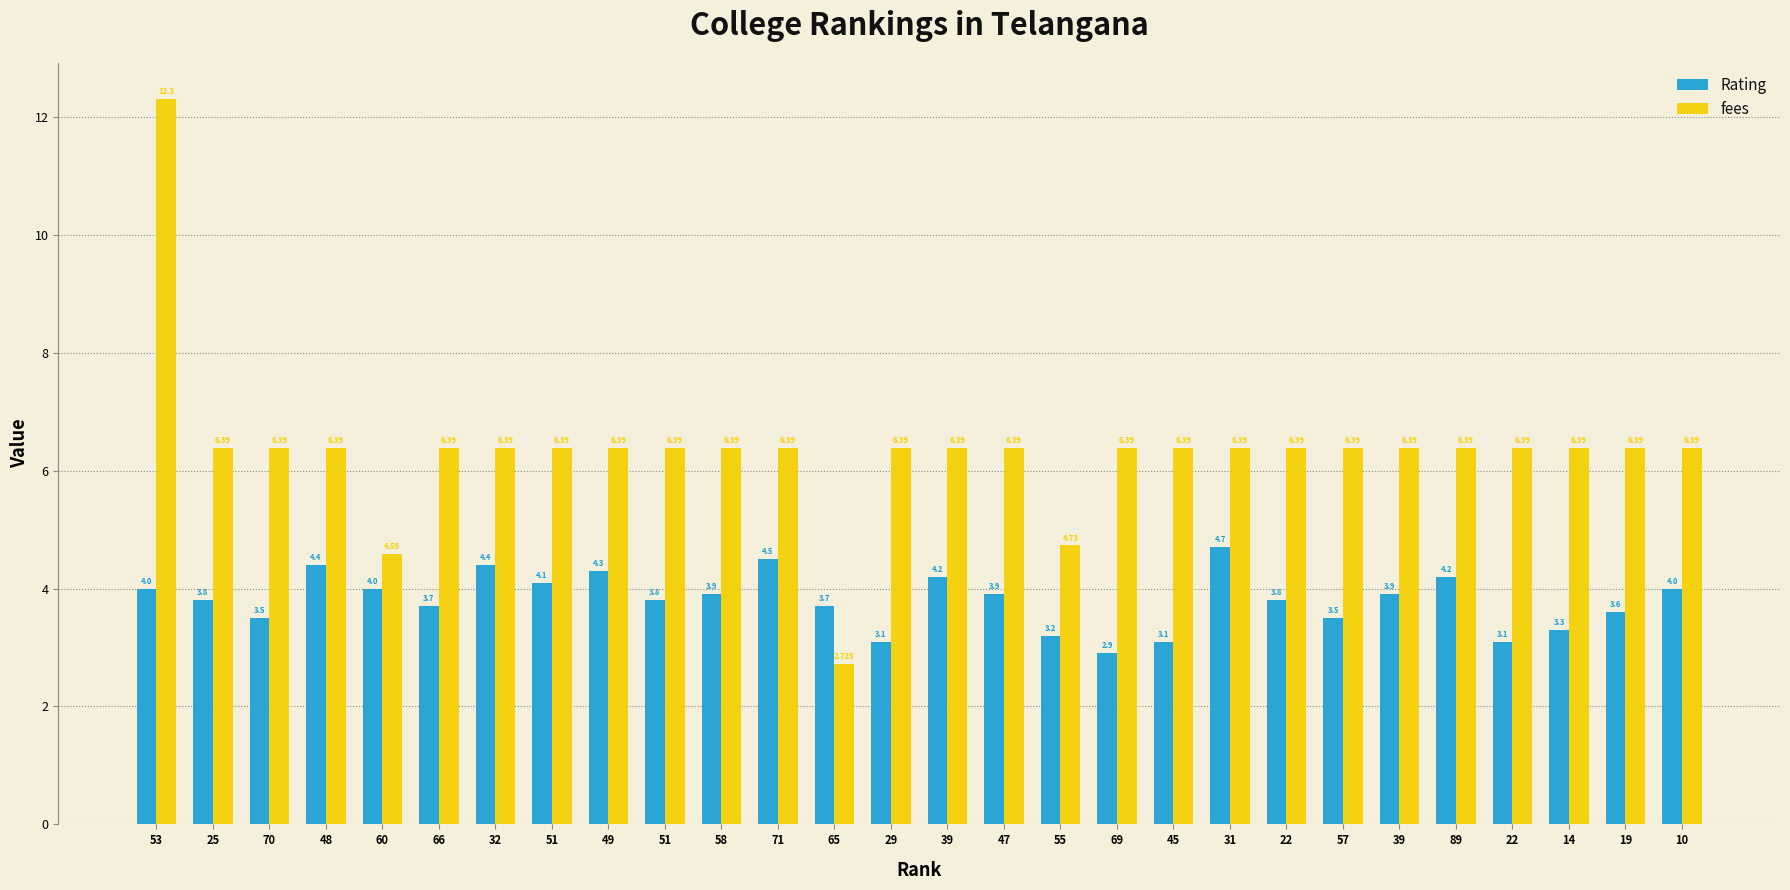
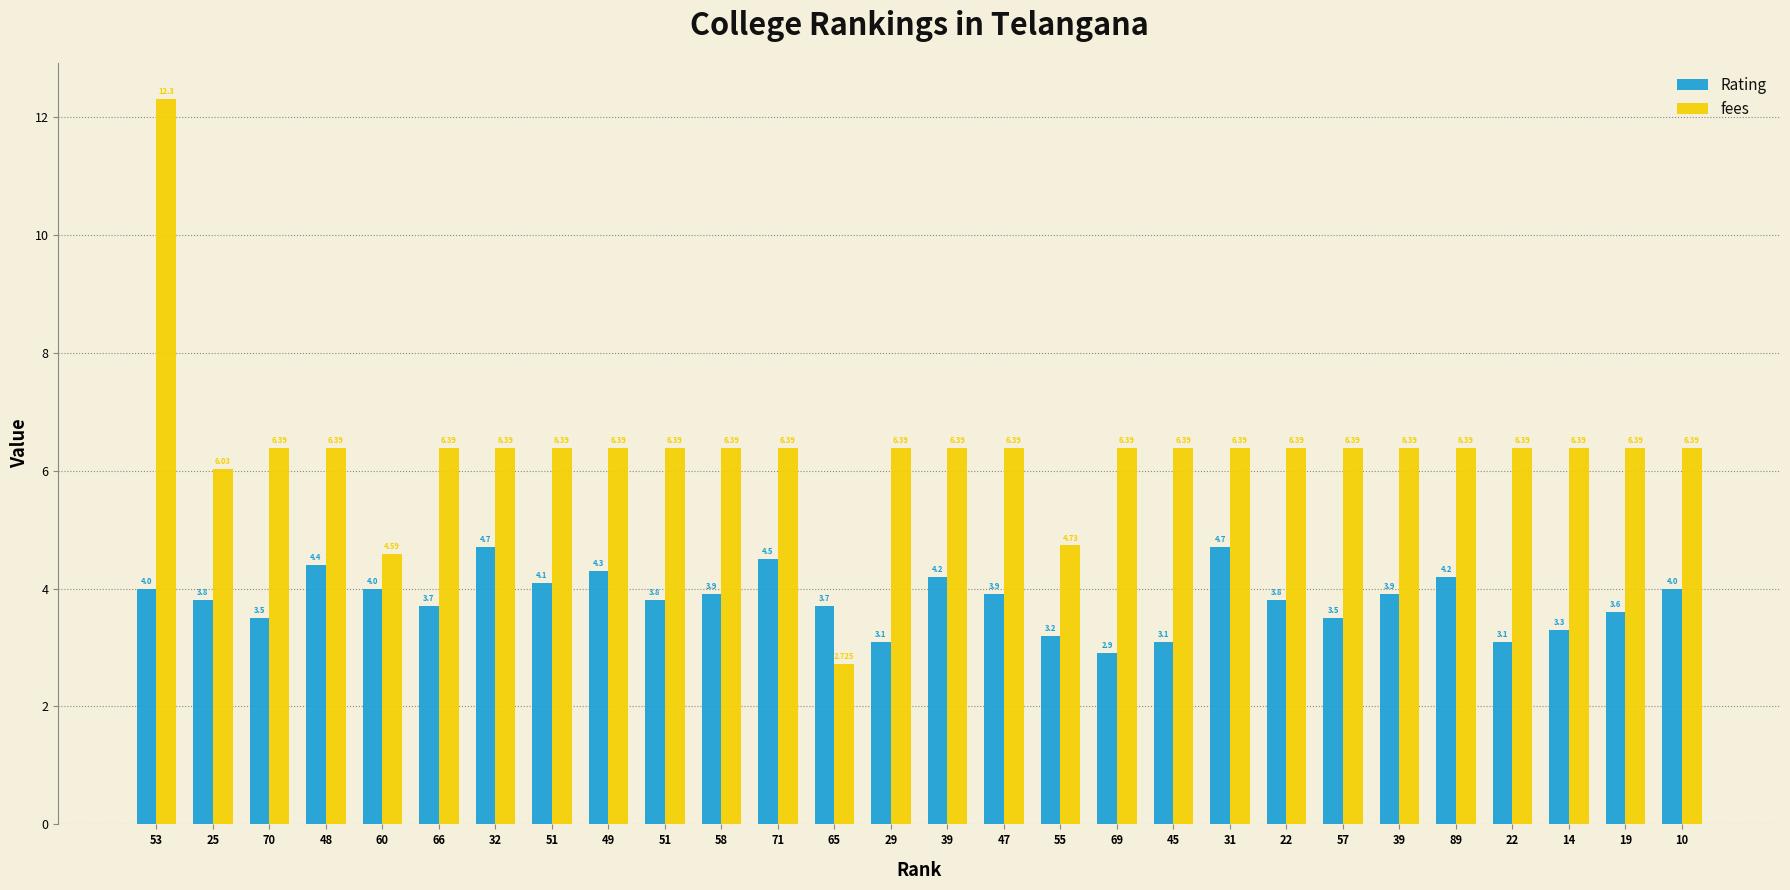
  {
    "Rating": {
      "53": 4.0,
      "25": 3.8,
      "70": 3.5,
      "48": 4.4,
      "60": 4.0,
      "66": 3.7,
-     "32": 4.4,
+     "32": 4.7,
      "49": 4.3,
      "58": 3.9,
      "71": 4.5,
      "65": 3.7,
      "29": 3.1,
      "47": 3.9,
      "55": 3.2,
      "69": 2.9,
      "45": 3.1,
      "31": 4.7,
      "57": 3.5,
      "89": 4.2,
      "14": 3.3,
      "19": 3.6,
      "10": 4.0
    },
    "fees": {
      "53": 12.3,
-     "25": 6.39,
+     "25": 6.03,
      "70": 6.39,
      "48": 6.39,
      "60": 4.59,
      "66": 6.39,
      "32": 6.39,
      "49": 6.39,
      "58": 6.39,
      "71": 6.39,
      "65": 2.725,
      "29": 6.39,
      "47": 6.39,
      "55": 4.73,
      "69": 6.39,
      "45": 6.39,
      "31": 6.39,
      "57": 6.39,
      "89": 6.39,
      "14": 6.39,
      "19": 6.39,
      "10": 6.39
    }
  }
